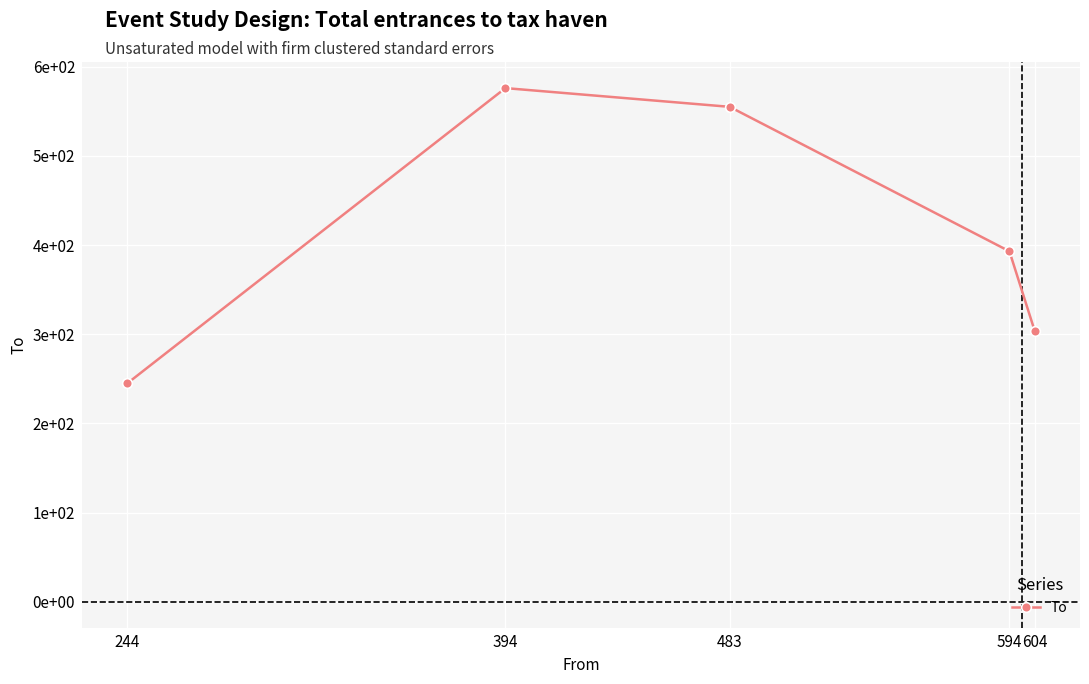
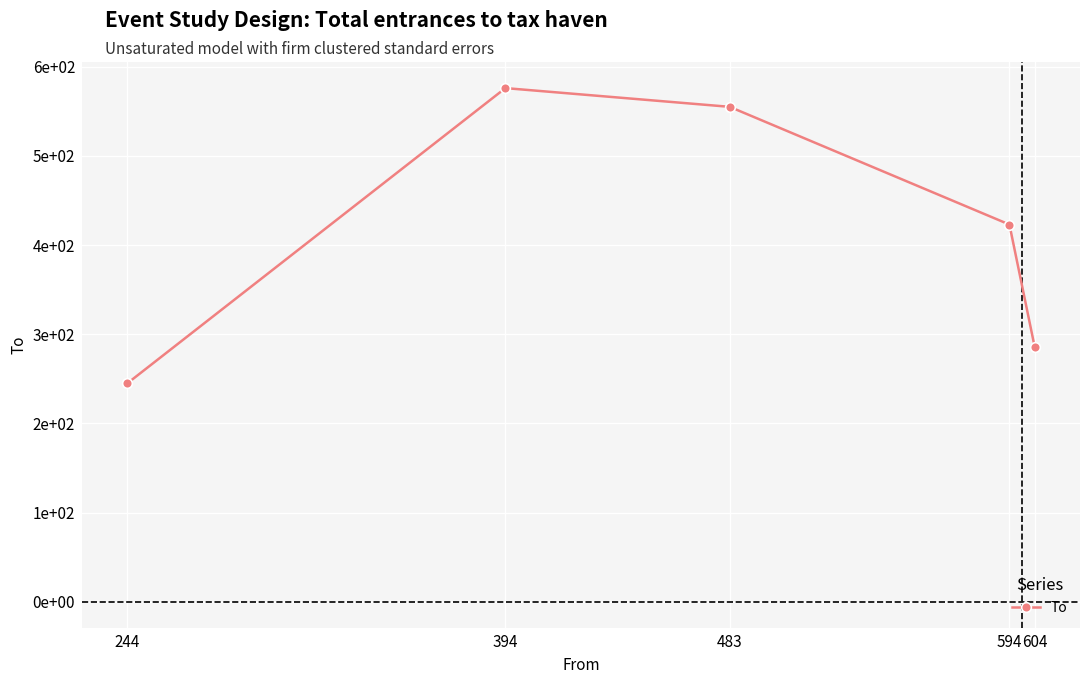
  {
    "244": 250,
    "394": 580,
    "483": 560,
-   "594": 390,
-   "604": 300
+   "594": 420,
+   "604": 290
  }
